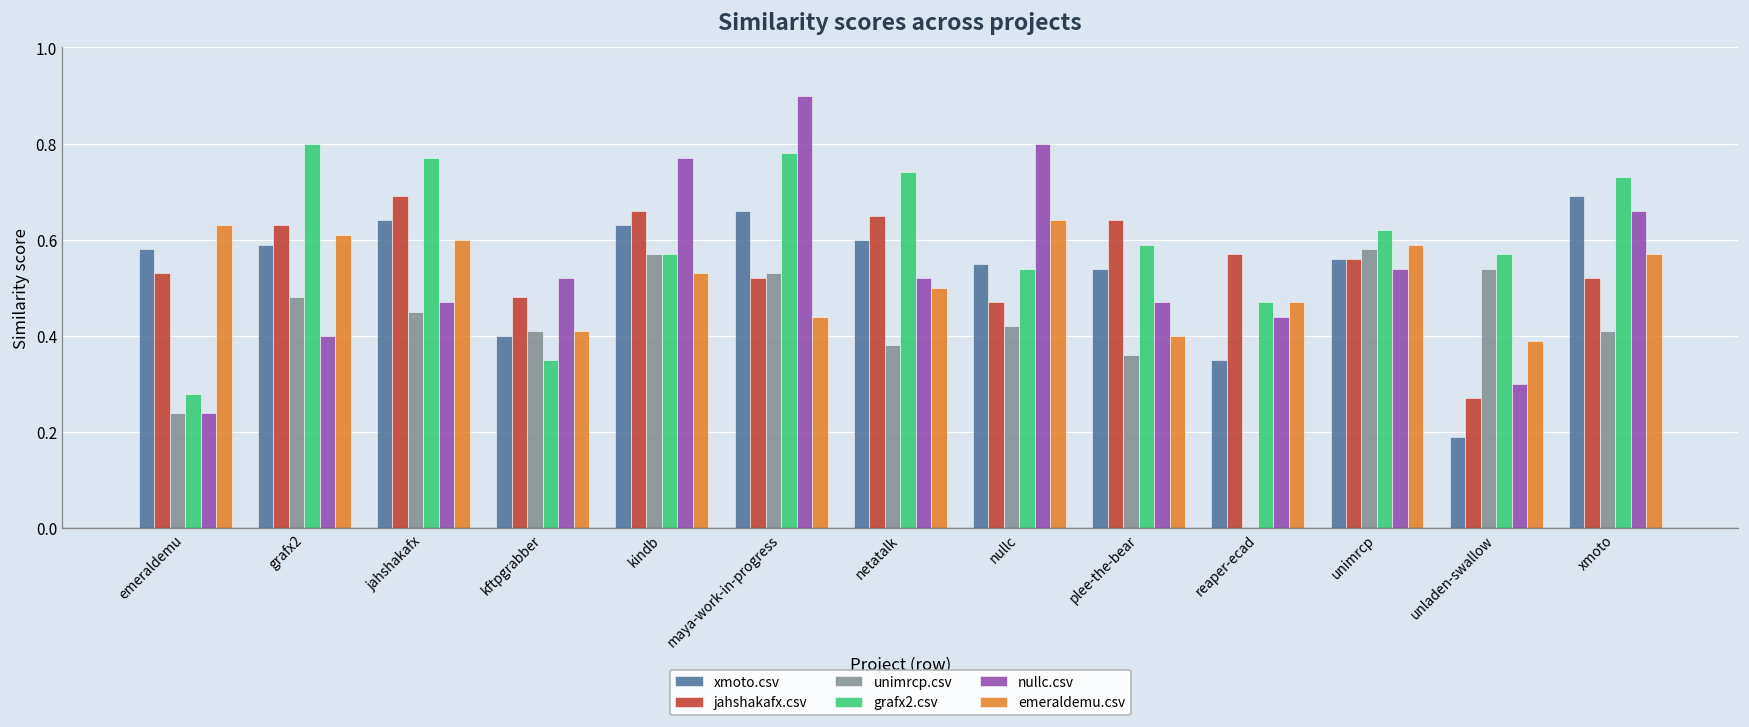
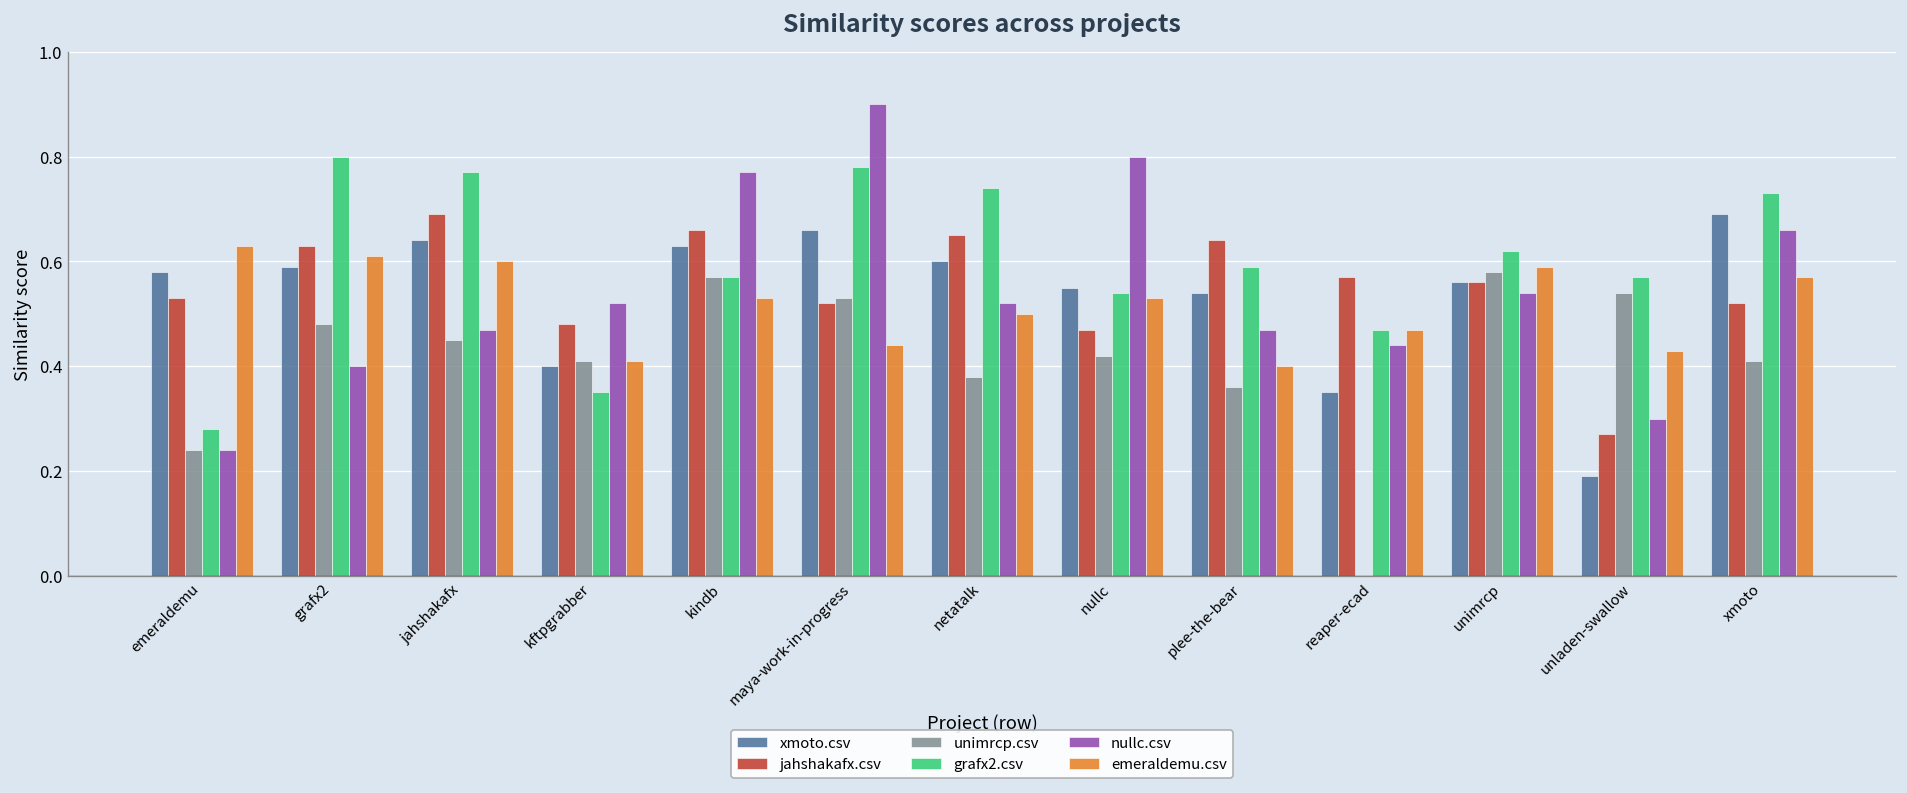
  {
    "xmoto.csv": {
      "emeraldemu": 0.58,
      "grafx2": 0.59,
      "jahshakafx": 0.64,
      "kftpgrabber": 0.40,
      "kindb": 0.63,
      "maya-work-in-progress": 0.66,
      "netatalk": 0.60,
      "nullc": 0.55,
      "plee-the-bear": 0.54,
      "reaper-ecad": 0.35,
      "unimrcp": 0.56,
      "unladen-swallow": 0.19,
      "xmoto": 0.69
    },
    "jahshakafx.csv": {
      "emeraldemu": 0.53,
      "grafx2": 0.63,
      "jahshakafx": 0.69,
      "kftpgrabber": 0.48,
      "kindb": 0.66,
      "maya-work-in-progress": 0.52,
      "netatalk": 0.65,
      "nullc": 0.47,
      "plee-the-bear": 0.64,
      "reaper-ecad": 0.57,
      "unimrcp": 0.56,
      "unladen-swallow": 0.27,
      "xmoto": 0.52
    },
    "unimrcp.csv": {
      "emeraldemu": 0.24,
      "grafx2": 0.48,
      "jahshakafx": 0.45,
      "kftpgrabber": 0.41,
      "kindb": 0.57,
      "maya-work-in-progress": 0.53,
      "netatalk": 0.38,
      "nullc": 0.42,
      "plee-the-bear": 0.36,
      "reaper-ecad": 0.00,
      "unimrcp": 0.58,
      "unladen-swallow": 0.54,
      "xmoto": 0.41
    },
    "grafx2.csv": {
      "emeraldemu": 0.28,
      "grafx2": 0.80,
      "jahshakafx": 0.77,
      "kftpgrabber": 0.35,
      "kindb": 0.57,
      "maya-work-in-progress": 0.78,
      "netatalk": 0.74,
      "nullc": 0.54,
      "plee-the-bear": 0.59,
      "reaper-ecad": 0.47,
      "unimrcp": 0.62,
      "unladen-swallow": 0.57,
      "xmoto": 0.73
    },
    "nullc.csv": {
      "emeraldemu": 0.24,
      "grafx2": 0.40,
      "jahshakafx": 0.47,
      "kftpgrabber": 0.52,
      "kindb": 0.77,
      "maya-work-in-progress": 0.90,
      "netatalk": 0.52,
      "nullc": 0.80,
      "plee-the-bear": 0.47,
      "reaper-ecad": 0.44,
      "unimrcp": 0.54,
      "unladen-swallow": 0.30,
      "xmoto": 0.66
    },
    "emeraldemu.csv": {
      "emeraldemu": 0.63,
      "grafx2": 0.61,
      "jahshakafx": 0.60,
      "kftpgrabber": 0.41,
      "kindb": 0.53,
      "maya-work-in-progress": 0.44,
      "netatalk": 0.50,
-     "nullc": 0.64,
+     "nullc": 0.53,
      "plee-the-bear": 0.40,
      "reaper-ecad": 0.47,
      "unimrcp": 0.59,
-     "unladen-swallow": 0.39,
+     "unladen-swallow": 0.43,
      "xmoto": 0.57
    }
  }
